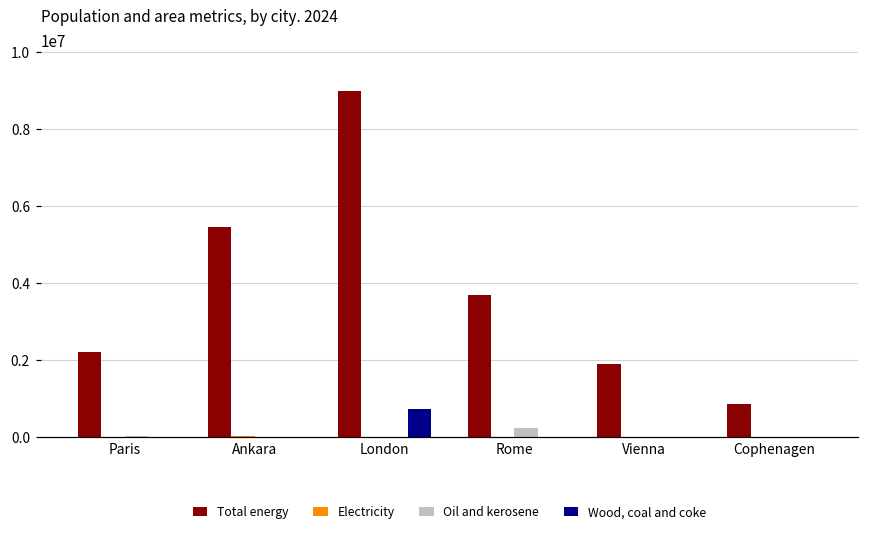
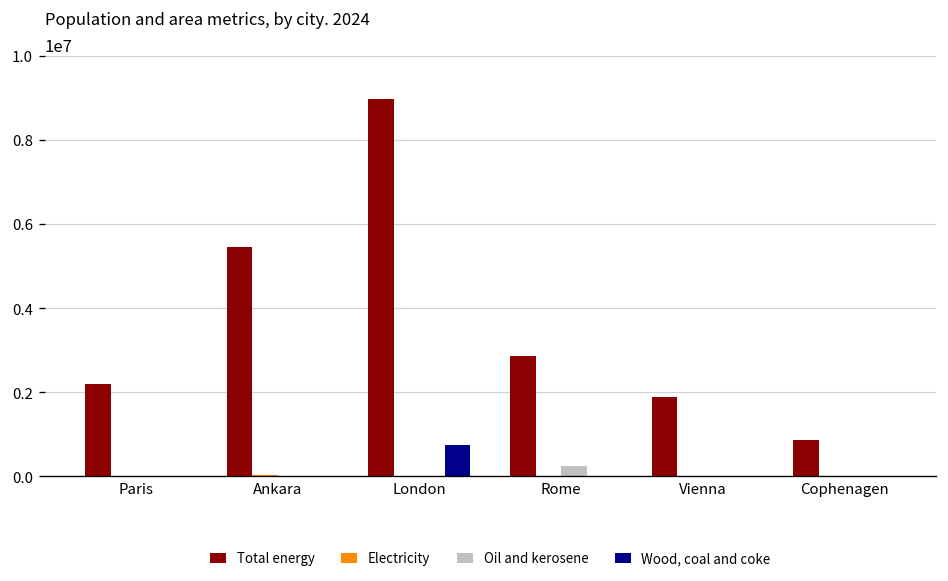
  {
    "Total energy": {
      "Paris": 2200000,
      "Ankara": 5400000,
      "London": 9000000,
-     "Rome": 3700000,
+     "Rome": 2900000,
      "Vienna": 1900000,
      "Cophenagen": 900000
    },
    "Oil and kerosene": {
      "Rome": 200000
    },
    "Wood, coal and coke": {
      "London": 700000
    }
  }
